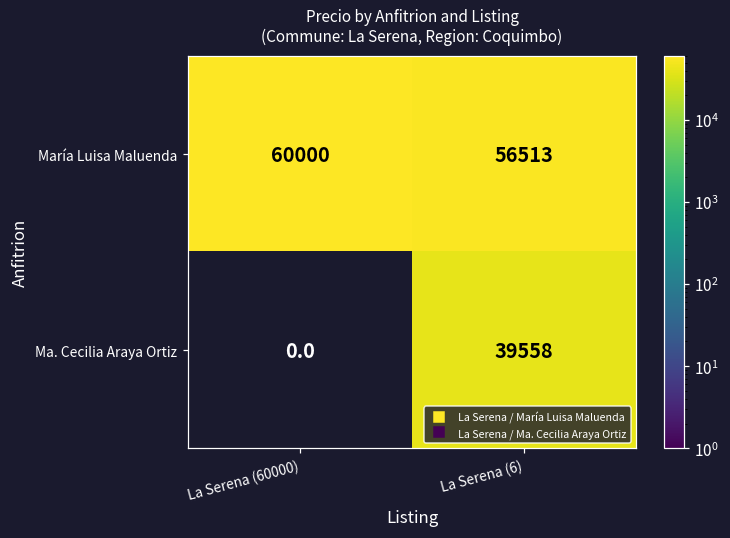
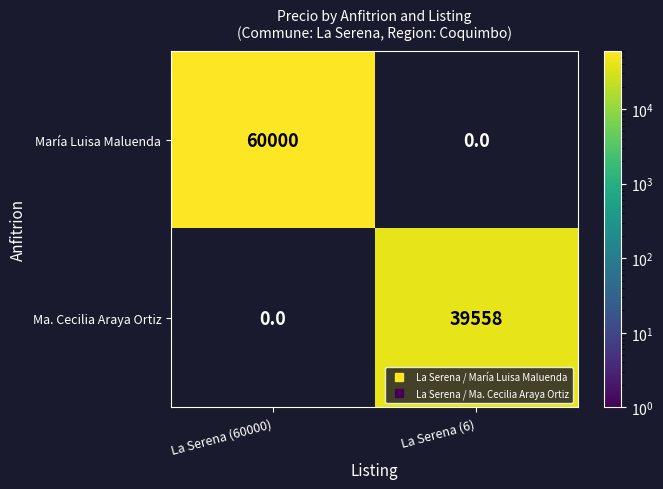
  {
    "María Luisa Maluenda": {
      "La Serena (60000)": 60000,
-     "La Serena (6)": 56513
+     "La Serena (6)": 0.0
    },
    "Ma. Cecilia Araya Ortiz": {
      "La Serena (60000)": 0.0,
      "La Serena (6)": 39558
    }
  }
